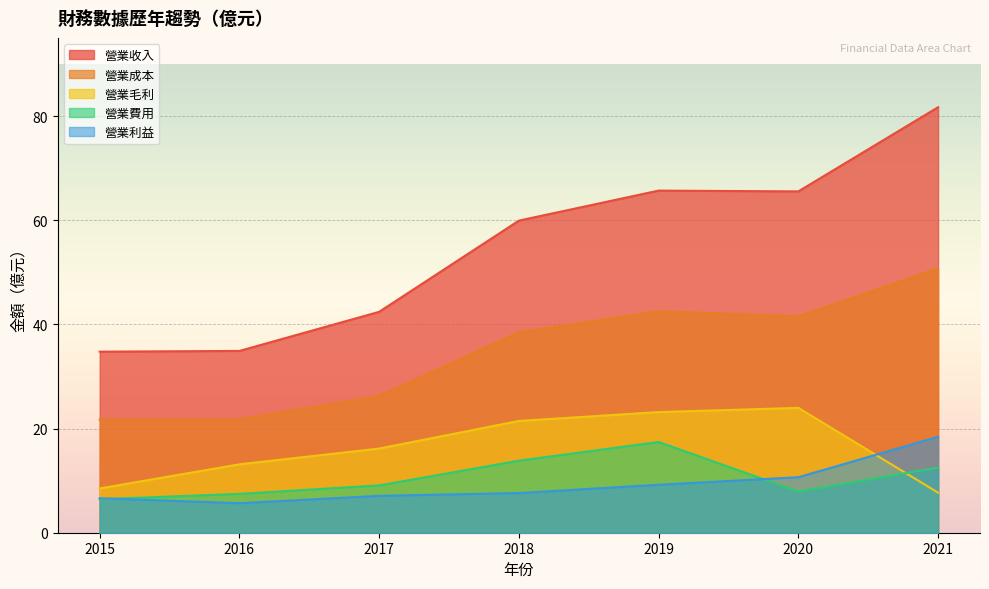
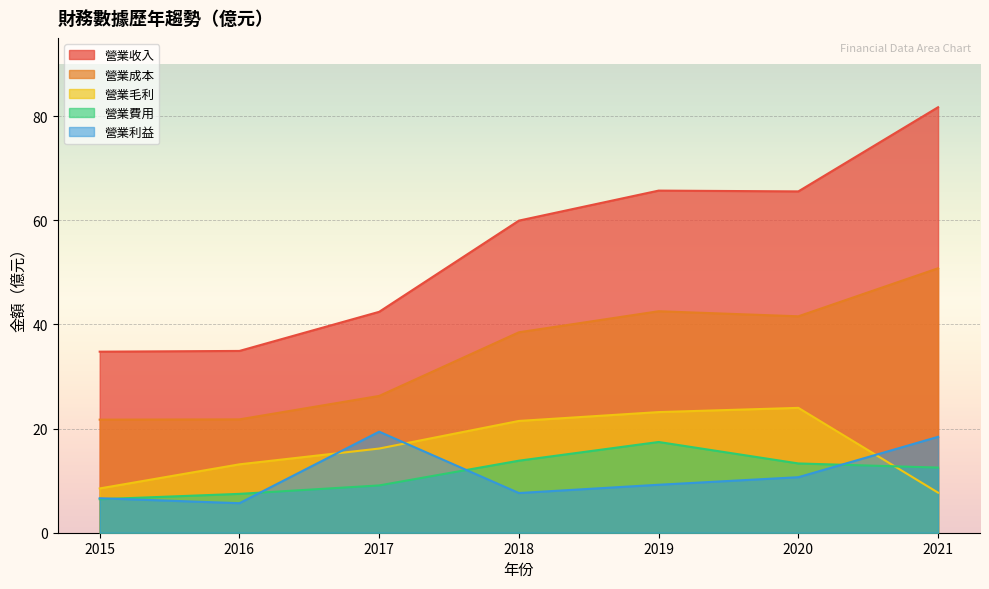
  {
    "營業毛利": {
      "2015": 9,
      "2016": 13,
      "2017": 16,
      "2018": 21,
      "2019": 23,
      "2020": 24,
      "2021": 8
    },
    "營業費用": {
      "2016": 7,
      "2017": 9,
      "2018": 14,
      "2019": 17,
-     "2020": 8,
+     "2020": 13,
      "2021": 13
    },
    "營業利益": {
      "2016": 6,
-     "2017": 7,
+     "2017": 19,
      "2018": 8,
      "2019": 9,
      "2020": 11,
      "2021": 18
    }
  }
